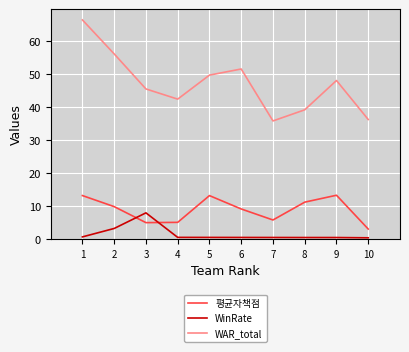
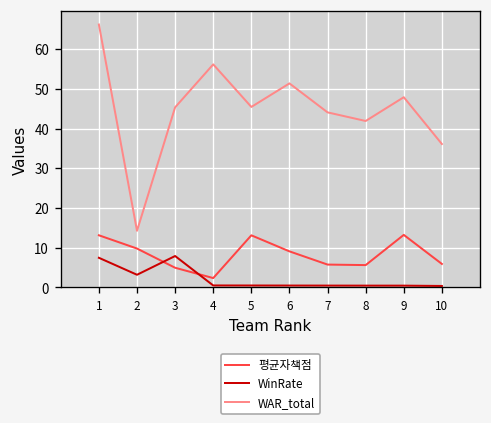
  {
    "평균자책점": {
      "1": 13,
      "2": 10,
      "3": 5,
-     "4": 5,
+     "4": 2,
      "5": 13,
      "6": 9,
      "7": 6,
-     "8": 11,
+     "8": 6,
      "9": 13,
-     "10": 3
+     "10": 6
    },
    "WinRate": {
-     "1": 1,
+     "1": 7,
      "2": 3,
      "3": 8,
      "4": 1,
      "5": 0,
      "6": 0,
      "7": 0,
      "8": 0,
      "9": 0,
      "10": 0
    },
    "WAR_total": {
      "1": 66,
-     "2": 56,
+     "2": 14,
      "3": 45,
-     "4": 42,
-     "5": 50,
+     "4": 56,
+     "5": 45,
      "6": 51,
-     "7": 36,
-     "8": 39,
+     "7": 44,
+     "8": 42,
      "9": 48,
      "10": 36
    }
  }
